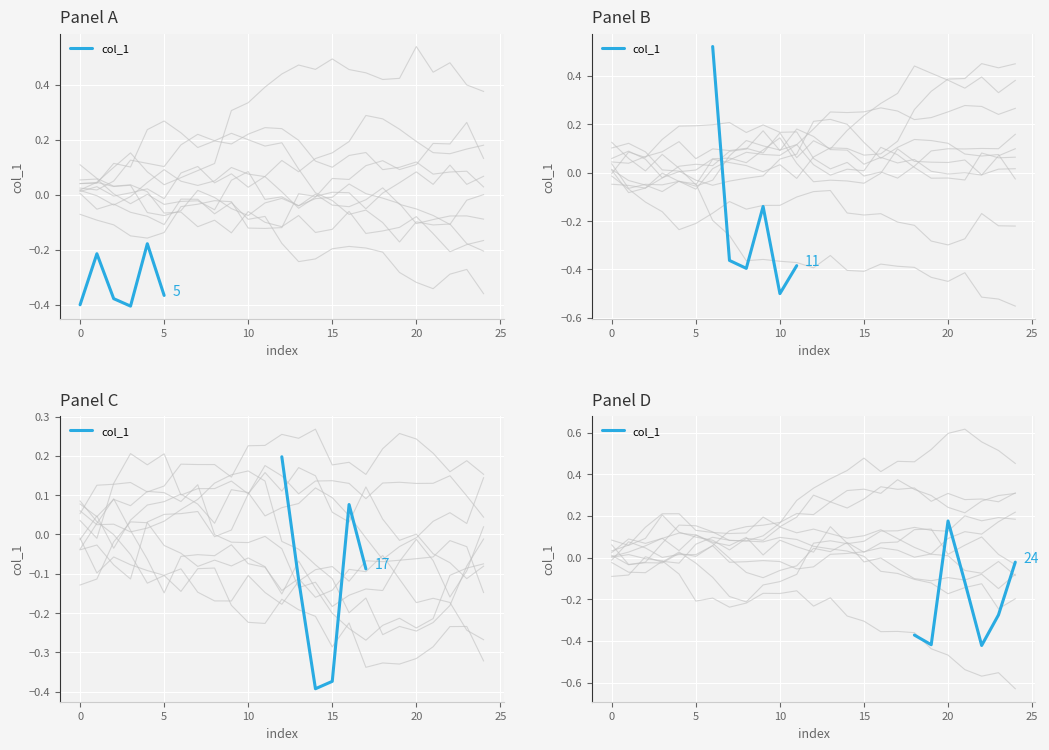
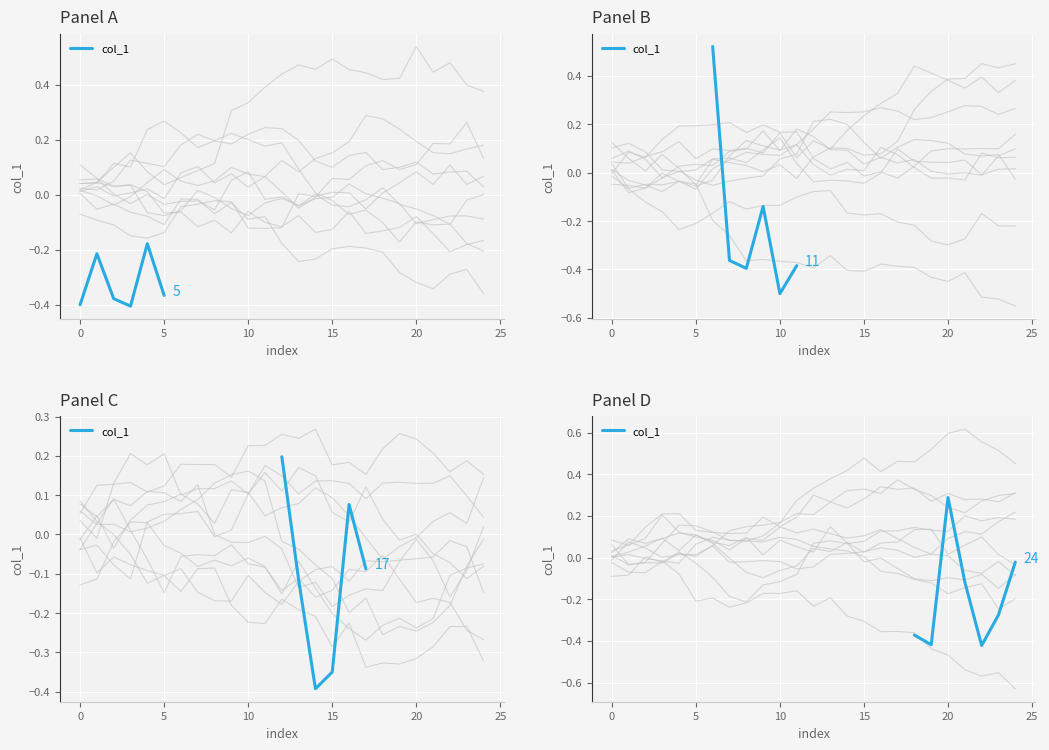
  {
    "Panel A": {
      "col_1": {
        "0": -0.40
      }
    },
    "Panel B": {
      "col_1": {
        "10": -0.50
      }
    },
    "Panel C": {
      "col_1": {
-       "15": -0.37
+       "15": -0.35
      }
    },
    "Panel D": {
      "col_1": {
-       "20": 0.18
+       "20": 0.29
      }
    }
  }
